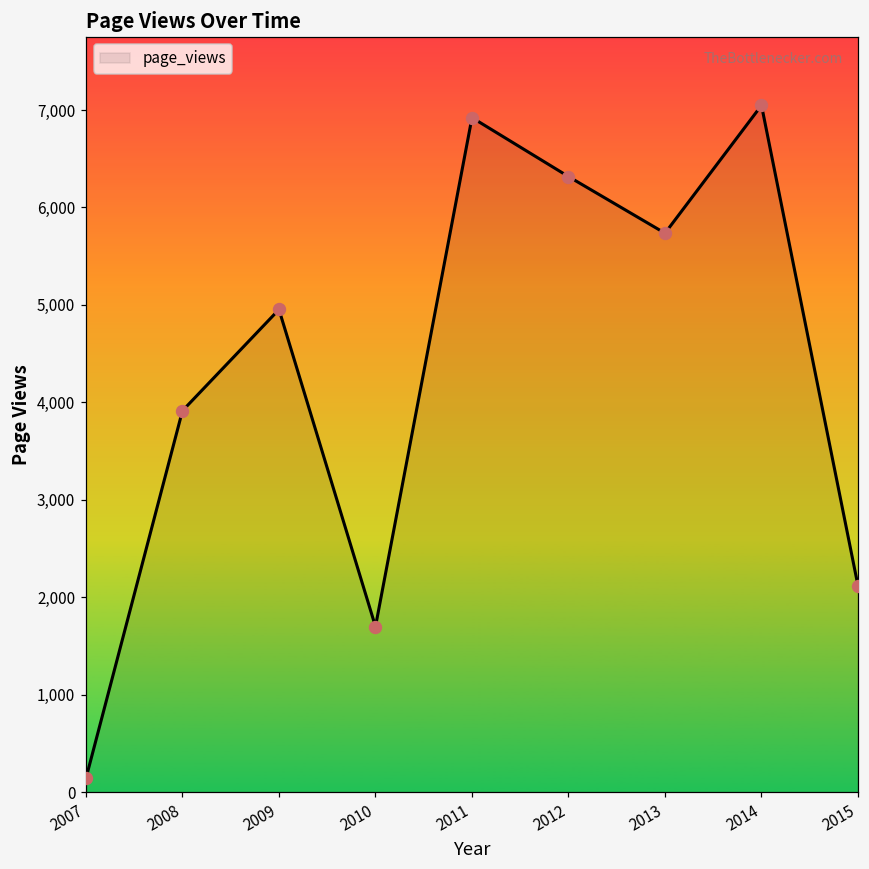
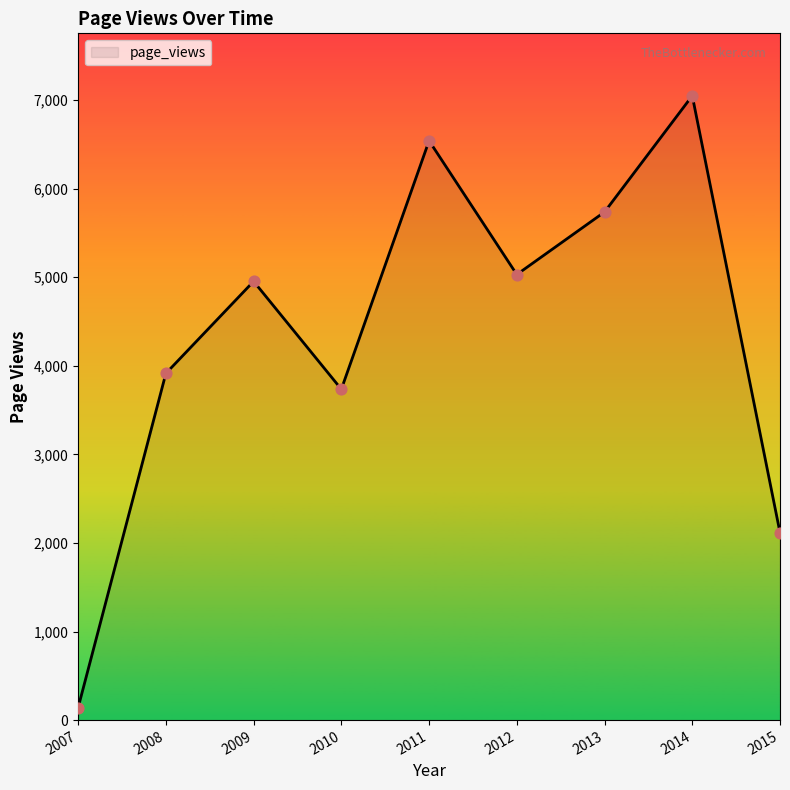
  {
    "2007": "100",
    "2008": "3,900",
    "2009": "5,000",
-   "2010": "1,700",
-   "2011": "6,900",
-   "2012": "6,300",
+   "2010": "3,700",
+   "2011": "6,500",
+   "2012": "5,000",
    "2013": "5,700",
    "2014": "7,000",
    "2015": "2,100"
  }
